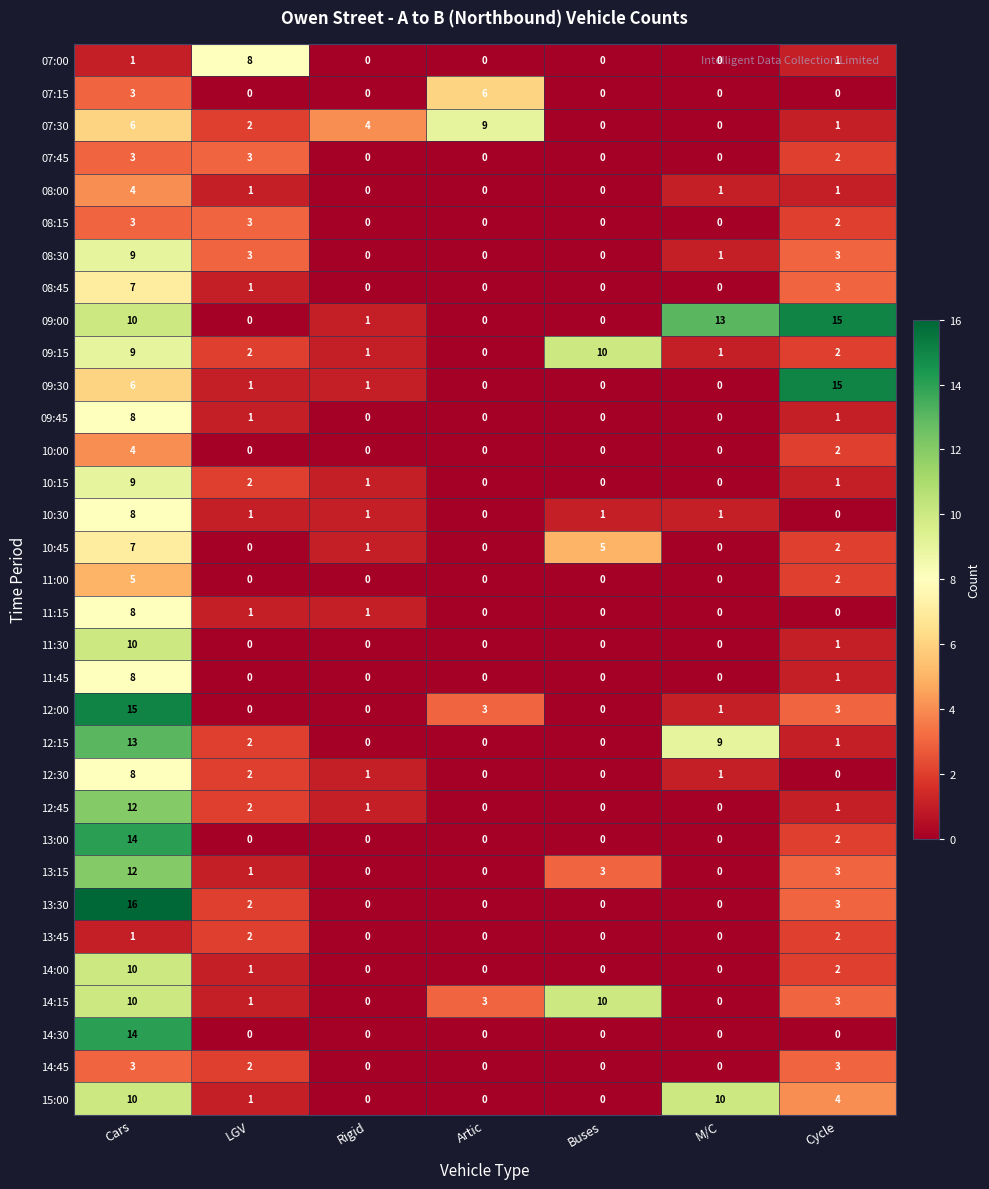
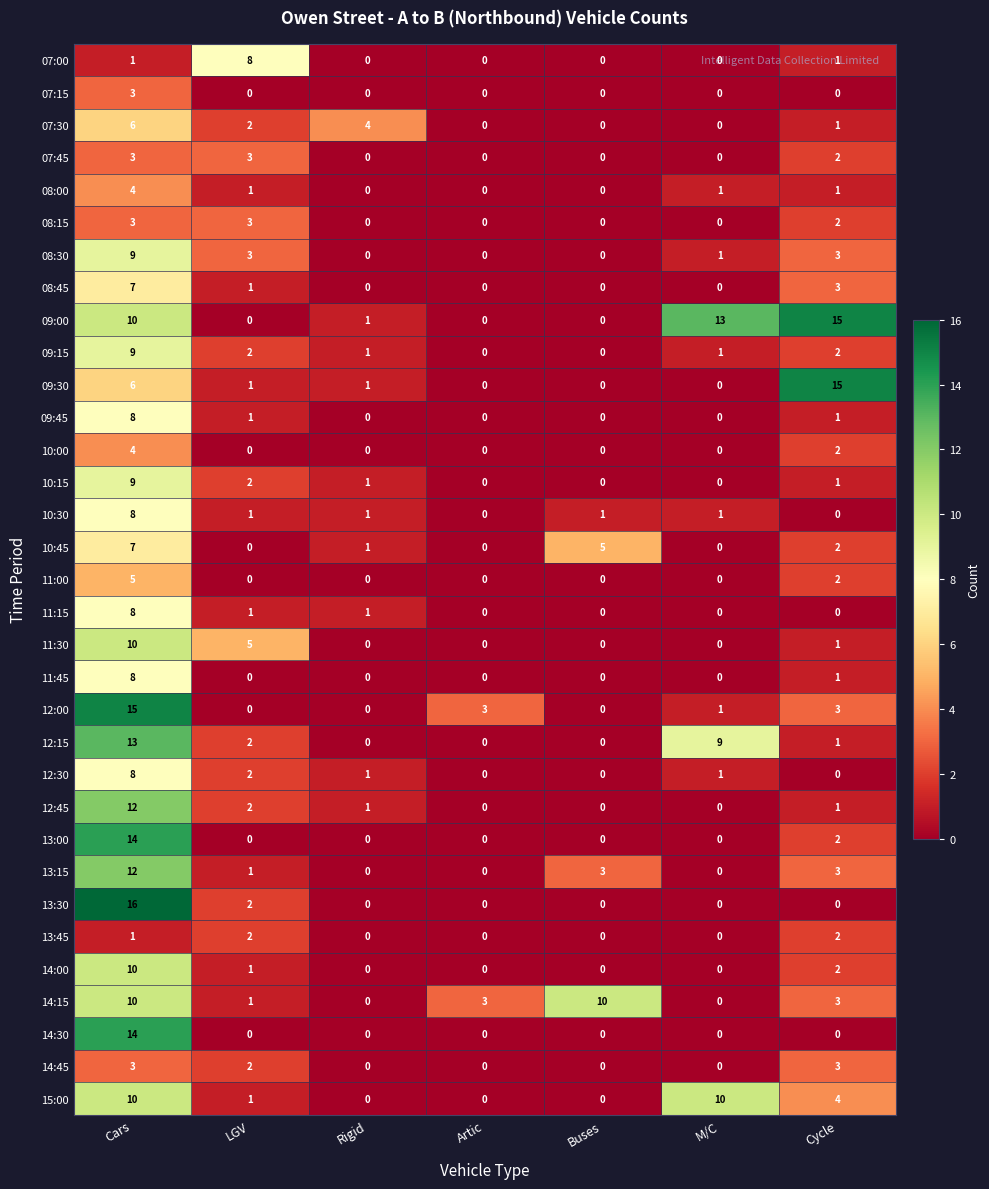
  {
    "07:15": {
      "Cars": 3,
      "LGV": 0,
      "Rigid": 0,
-     "Artic": 6,
+     "Artic": 0,
      "Buses": 0,
      "M/C": 0,
      "Cycle": 0
    },
    "07:30": {
      "Cars": 6,
      "LGV": 2,
      "Rigid": 4,
-     "Artic": 9,
+     "Artic": 0,
      "Buses": 0,
      "M/C": 0,
      "Cycle": 1
    },
    "09:15": {
      "Cars": 9,
      "LGV": 2,
      "Rigid": 1,
      "Artic": 0,
-     "Buses": 10,
+     "Buses": 0,
      "M/C": 1,
      "Cycle": 2
    },
    "11:30": {
      "Cars": 10,
-     "LGV": 0,
+     "LGV": 5,
      "Rigid": 0,
      "Artic": 0,
      "Buses": 0,
      "M/C": 0,
      "Cycle": 1
    },
    "13:30": {
      "Cars": 16,
      "LGV": 2,
      "Rigid": 0,
      "Artic": 0,
      "Buses": 0,
      "M/C": 0,
-     "Cycle": 3
+     "Cycle": 0
    }
  }
